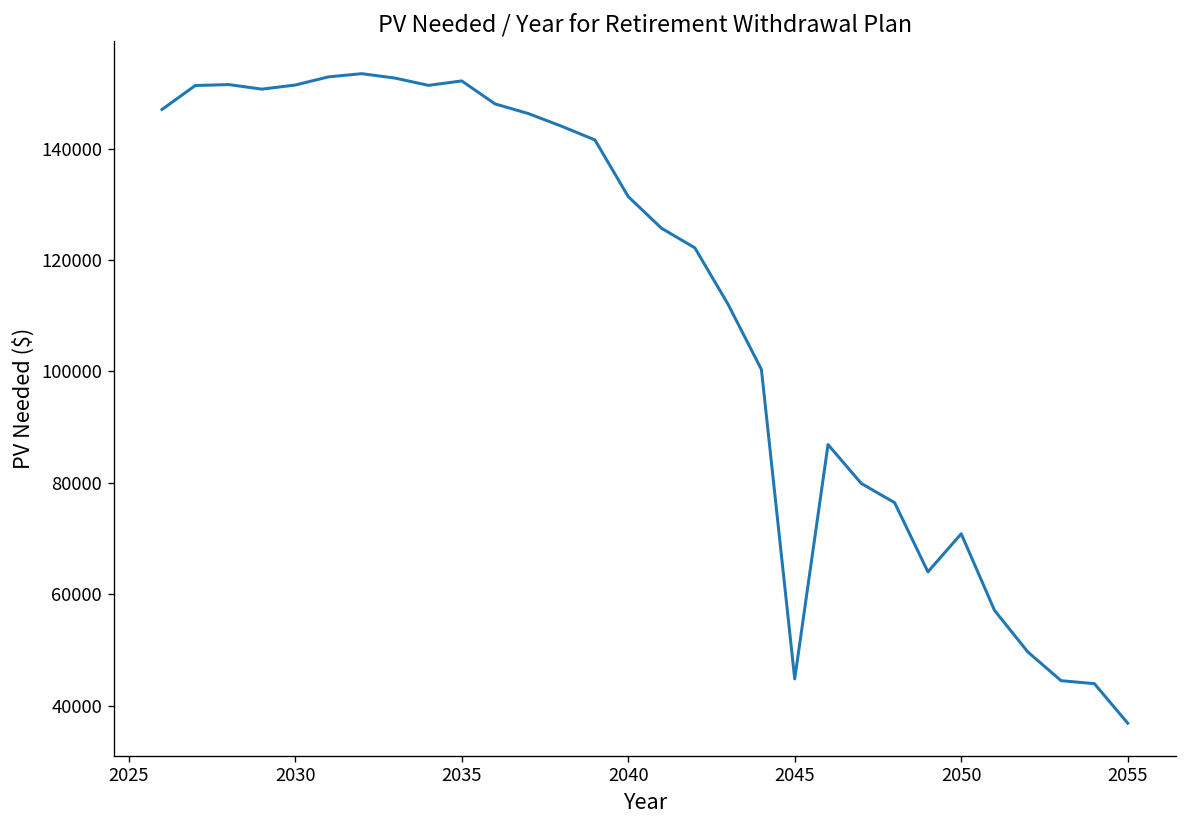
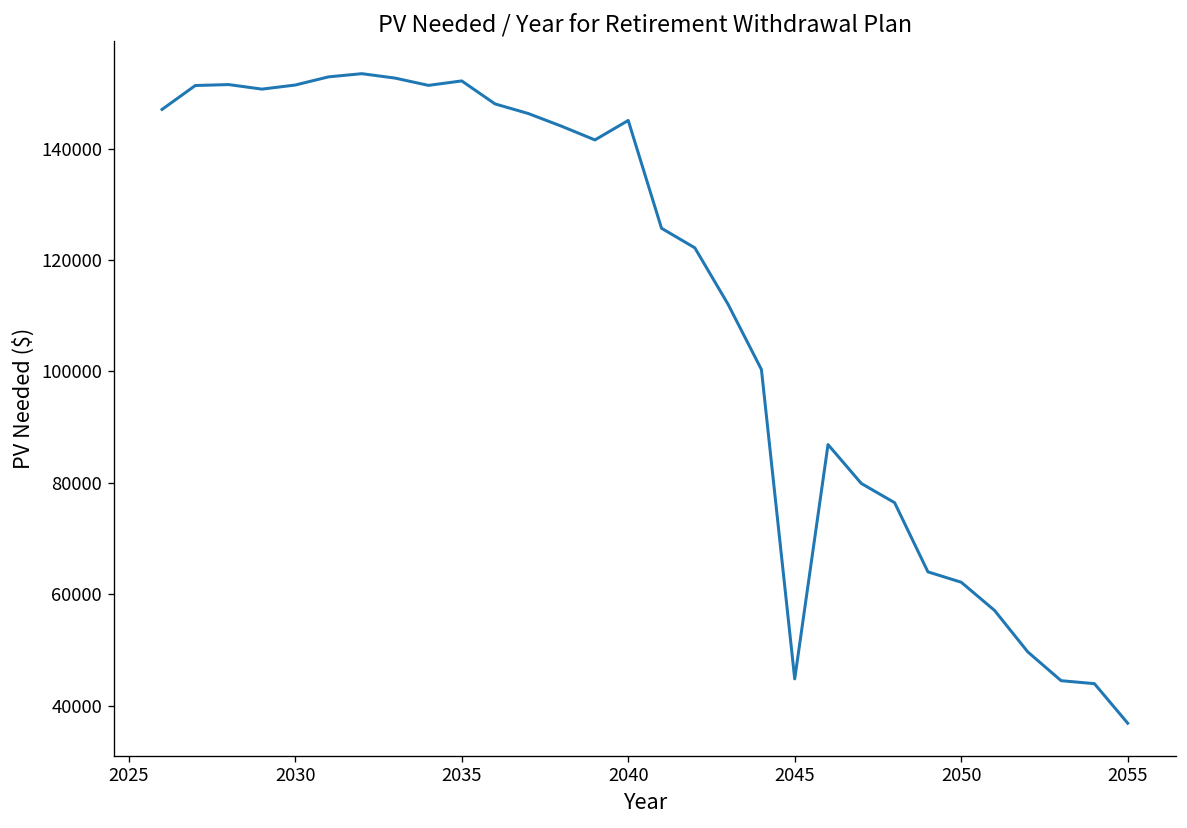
  {
    "2030": 151000,
    "2035": 152000,
-   "2040": 131000,
+   "2040": 145000,
    "2045": 45000,
-   "2050": 71000,
+   "2050": 62000,
    "2055": 37000
  }
